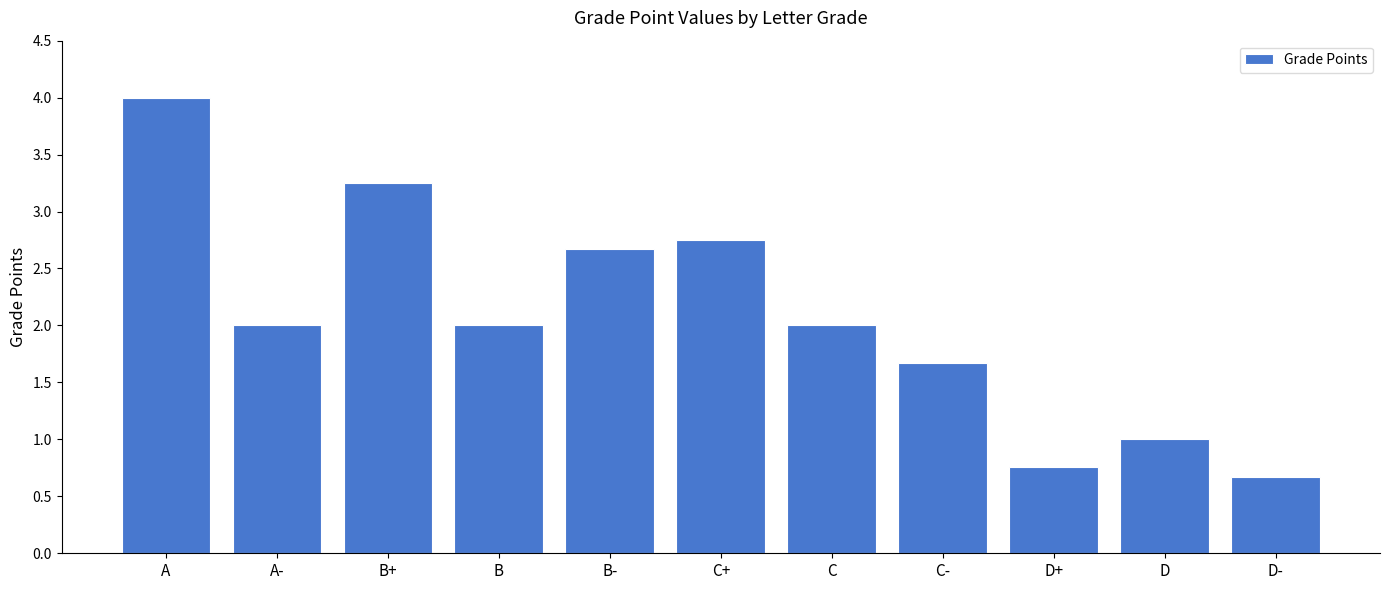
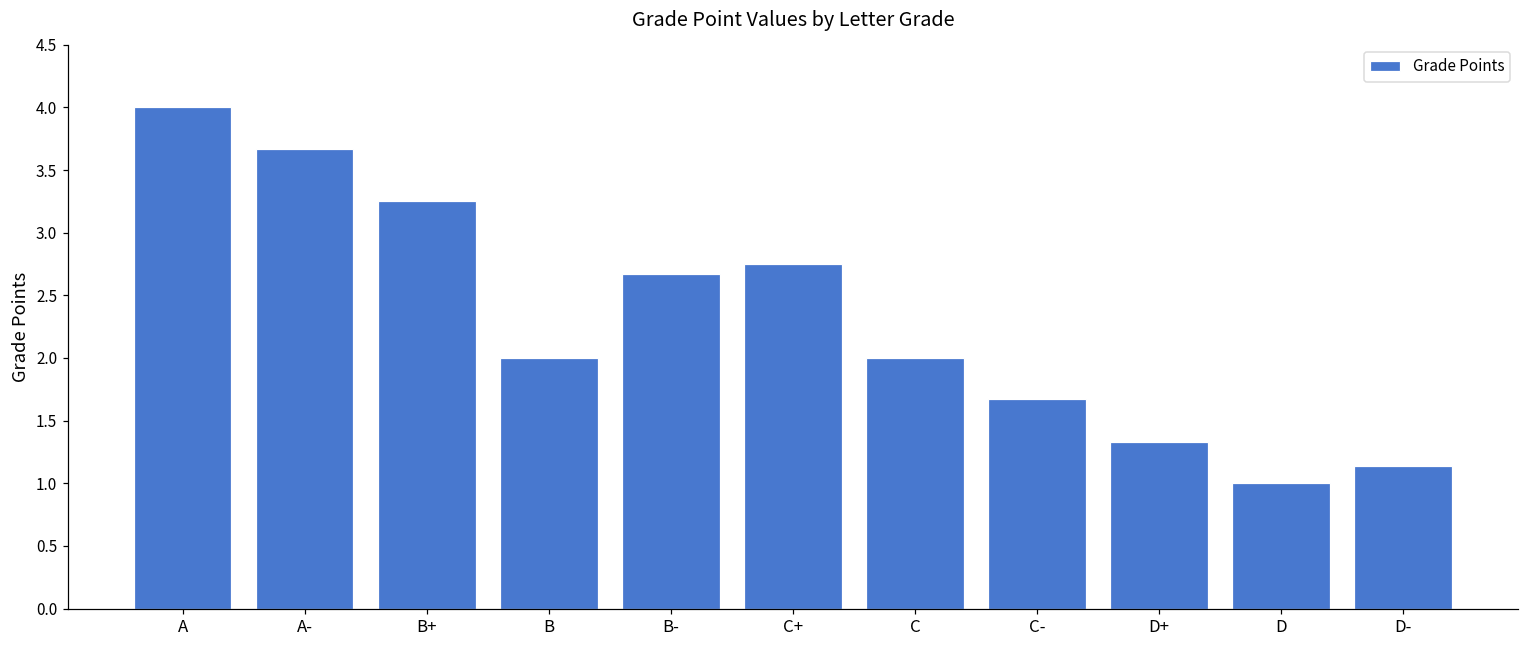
  {
    "A": 4.00,
-   "A-": 2.00,
+   "A-": 3.67,
    "B+": 3.25,
    "B": 2.00,
    "B-": 2.67,
    "C+": 2.75,
    "C": 2.00,
    "C-": 1.67,
-   "D+": 0.76,
+   "D+": 1.33,
    "D": 1.00,
-   "D-": 0.67
+   "D-": 1.14
  }
